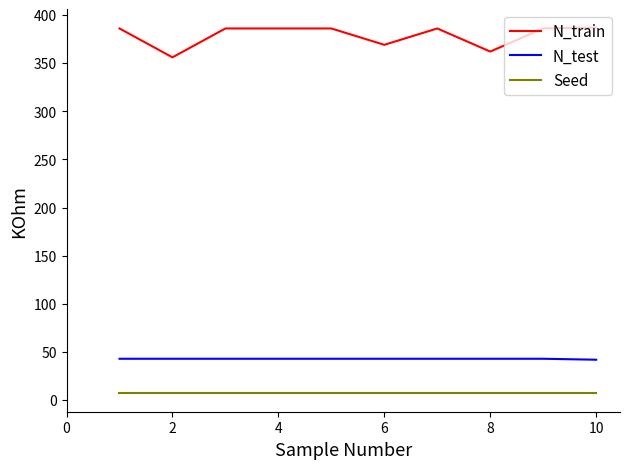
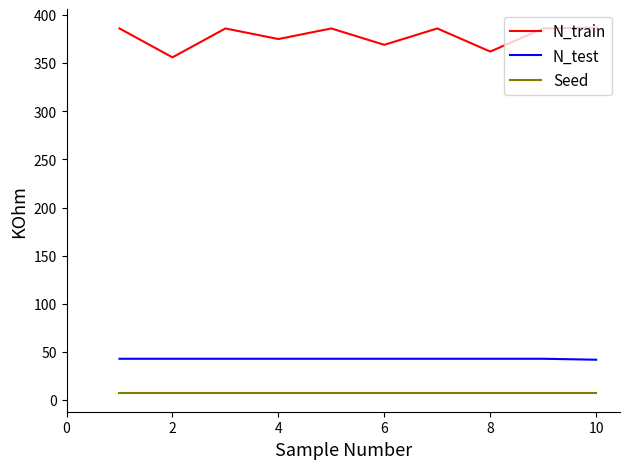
  {
    "N_train": {
      "2": 360,
-     "4": 390,
+     "4": 380,
      "6": 370,
      "8": 360
    },
    "N_test": {
      "2": 40,
      "4": 40,
      "6": 40,
      "8": 40,
      "10": 40
    },
    "Seed": {
      "2": 10,
      "4": 10,
      "6": 10,
      "8": 10,
      "10": 10
    }
  }
